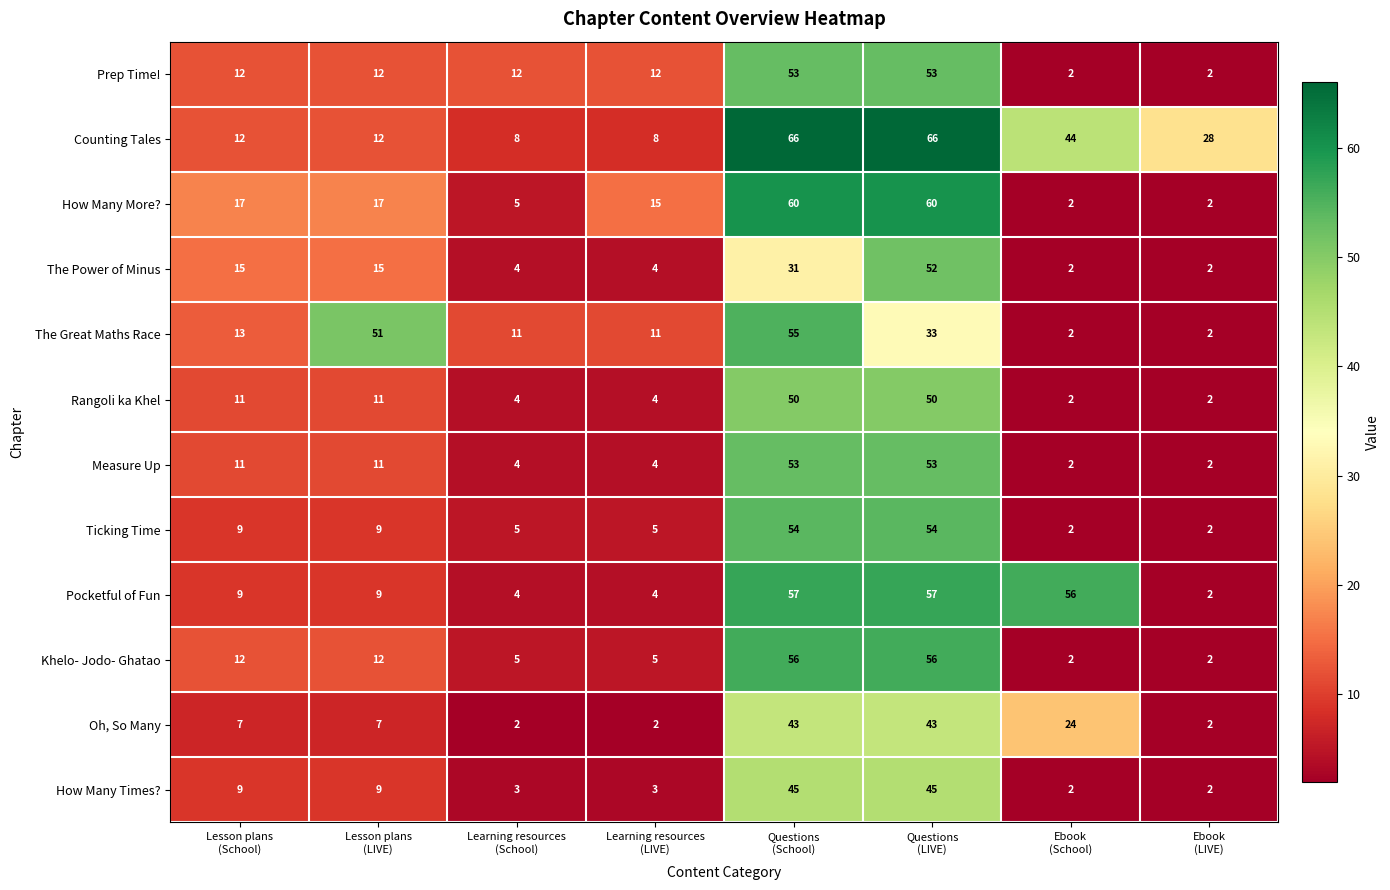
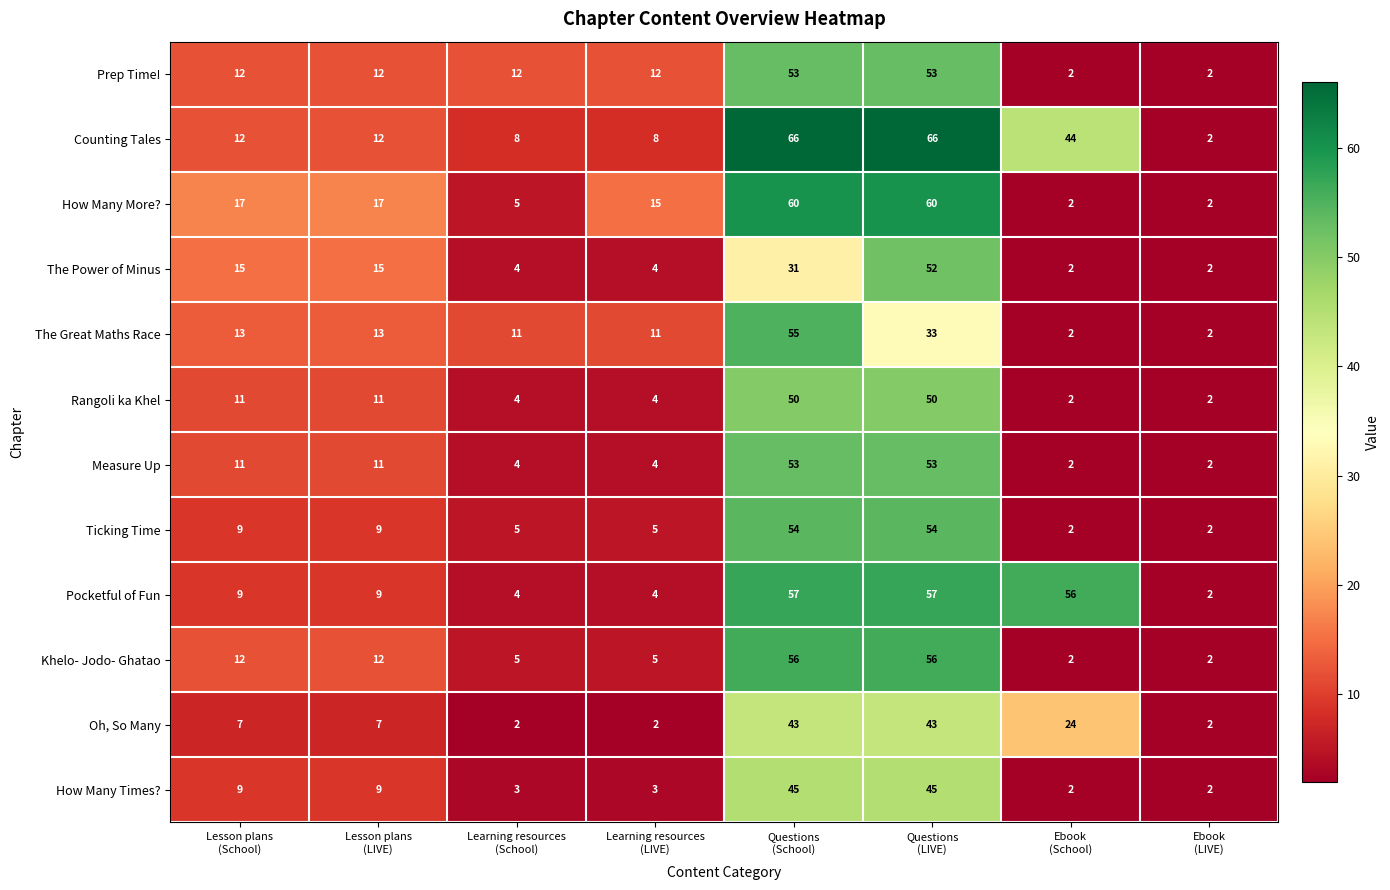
  {
    "Prep Time!": {
      "Lesson plans (School)": 12,
      "Lesson plans (LIVE)": 12,
      "Learning resources (School)": 12,
      "Learning resources (LIVE)": 12,
      "Questions (School)": 53,
      "Questions (LIVE)": 53,
      "Ebook (School)": 2,
      "Ebook (LIVE)": 2
    },
    "Counting Tales": {
      "Lesson plans (School)": 12,
      "Lesson plans (LIVE)": 12,
      "Learning resources (School)": 8,
      "Learning resources (LIVE)": 8,
      "Questions (School)": 66,
      "Questions (LIVE)": 66,
      "Ebook (School)": 44,
-     "Ebook (LIVE)": 28
+     "Ebook (LIVE)": 2
    },
    "How Many More?": {
      "Lesson plans (School)": 17,
      "Lesson plans (LIVE)": 17,
      "Learning resources (School)": 5,
      "Learning resources (LIVE)": 15,
      "Questions (School)": 60,
      "Questions (LIVE)": 60,
      "Ebook (School)": 2,
      "Ebook (LIVE)": 2
    },
    "The Power of Minus": {
      "Lesson plans (School)": 15,
      "Lesson plans (LIVE)": 15,
      "Learning resources (School)": 4,
      "Learning resources (LIVE)": 4,
      "Questions (School)": 31,
      "Questions (LIVE)": 52,
      "Ebook (School)": 2,
      "Ebook (LIVE)": 2
    },
    "The Great Maths Race": {
      "Lesson plans (School)": 13,
-     "Lesson plans (LIVE)": 51,
+     "Lesson plans (LIVE)": 13,
      "Learning resources (School)": 11,
      "Learning resources (LIVE)": 11,
      "Questions (School)": 55,
      "Questions (LIVE)": 33,
      "Ebook (School)": 2,
      "Ebook (LIVE)": 2
    },
    "Rangoli ka Khel": {
      "Lesson plans (School)": 11,
      "Lesson plans (LIVE)": 11,
      "Learning resources (School)": 4,
      "Learning resources (LIVE)": 4,
      "Questions (School)": 50,
      "Questions (LIVE)": 50,
      "Ebook (School)": 2,
      "Ebook (LIVE)": 2
    },
    "Measure Up": {
      "Lesson plans (School)": 11,
      "Lesson plans (LIVE)": 11,
      "Learning resources (School)": 4,
      "Learning resources (LIVE)": 4,
      "Questions (School)": 53,
      "Questions (LIVE)": 53,
      "Ebook (School)": 2,
      "Ebook (LIVE)": 2
    },
    "Ticking Time": {
      "Lesson plans (School)": 9,
      "Lesson plans (LIVE)": 9,
      "Learning resources (School)": 5,
      "Learning resources (LIVE)": 5,
      "Questions (School)": 54,
      "Questions (LIVE)": 54,
      "Ebook (School)": 2,
      "Ebook (LIVE)": 2
    },
    "Pocketful of Fun": {
      "Lesson plans (School)": 9,
      "Lesson plans (LIVE)": 9,
      "Learning resources (School)": 4,
      "Learning resources (LIVE)": 4,
      "Questions (School)": 57,
      "Questions (LIVE)": 57,
      "Ebook (School)": 56,
      "Ebook (LIVE)": 2
    },
    "Khelo- Jodo- Ghatao": {
      "Lesson plans (School)": 12,
      "Lesson plans (LIVE)": 12,
      "Learning resources (School)": 5,
      "Learning resources (LIVE)": 5,
      "Questions (School)": 56,
      "Questions (LIVE)": 56,
      "Ebook (School)": 2,
      "Ebook (LIVE)": 2
    },
    "Oh, So Many": {
      "Lesson plans (School)": 7,
      "Lesson plans (LIVE)": 7,
      "Learning resources (School)": 2,
      "Learning resources (LIVE)": 2,
      "Questions (School)": 43,
      "Questions (LIVE)": 43,
      "Ebook (School)": 24,
      "Ebook (LIVE)": 2
    },
    "How Many Times?": {
      "Lesson plans (School)": 9,
      "Lesson plans (LIVE)": 9,
      "Learning resources (School)": 3,
      "Learning resources (LIVE)": 3,
      "Questions (School)": 45,
      "Questions (LIVE)": 45,
      "Ebook (School)": 2,
      "Ebook (LIVE)": 2
    }
  }
